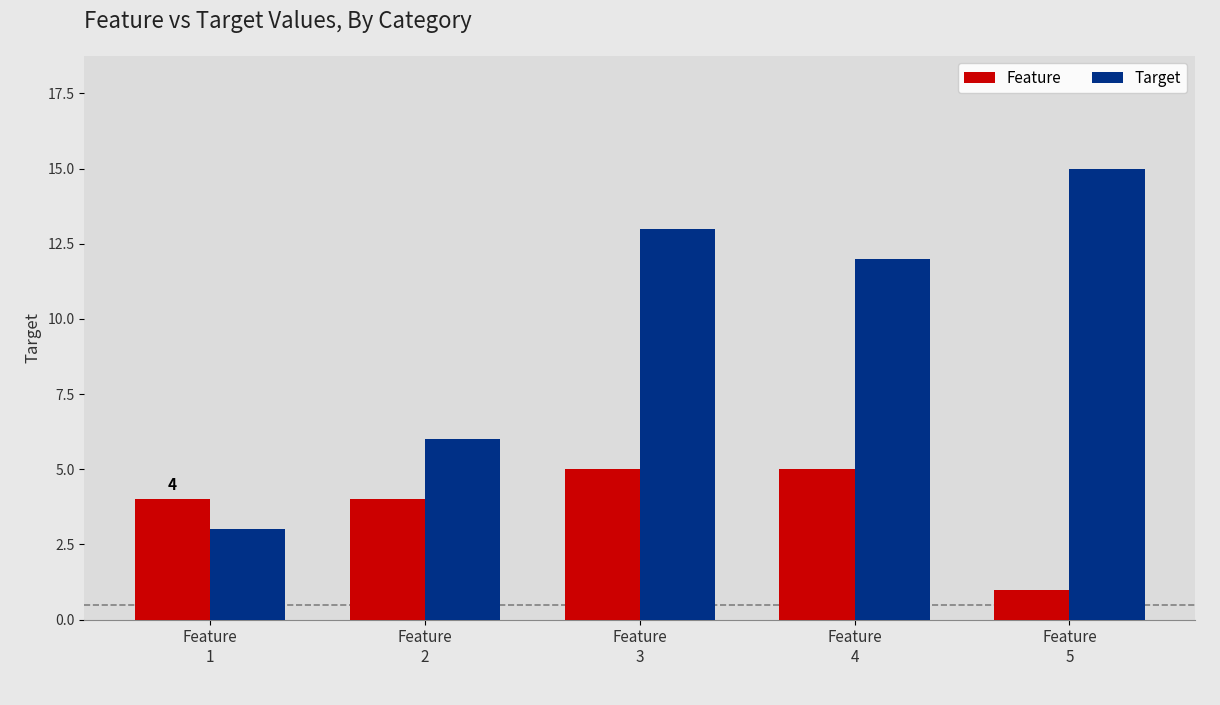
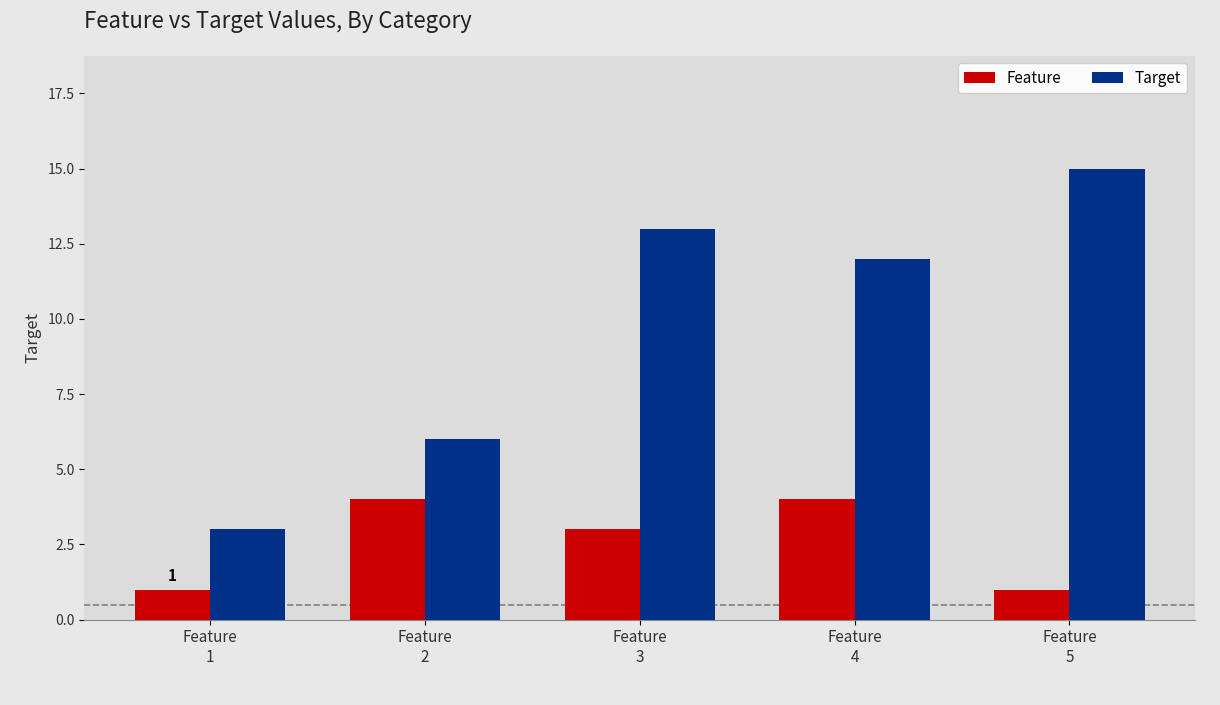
  {
    "Feature": {
-     "Feature 1": 4,
-     "Feature 3": 5,
-     "Feature 4": 5
+     "Feature 1": 1,
+     "Feature 3": 3,
+     "Feature 4": 4
    },
    "Target": {
      "Feature 1": 3,
      "Feature 2": 6,
      "Feature 3": 13,
      "Feature 4": 12,
      "Feature 5": 15
    }
  }
